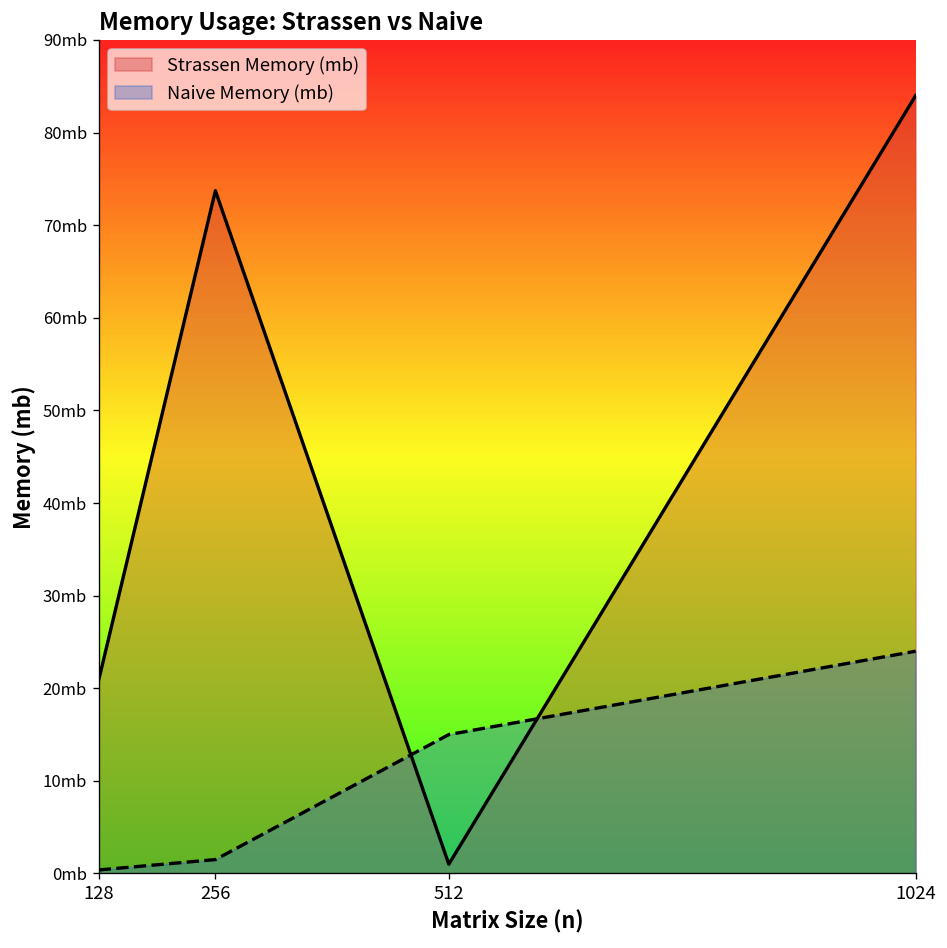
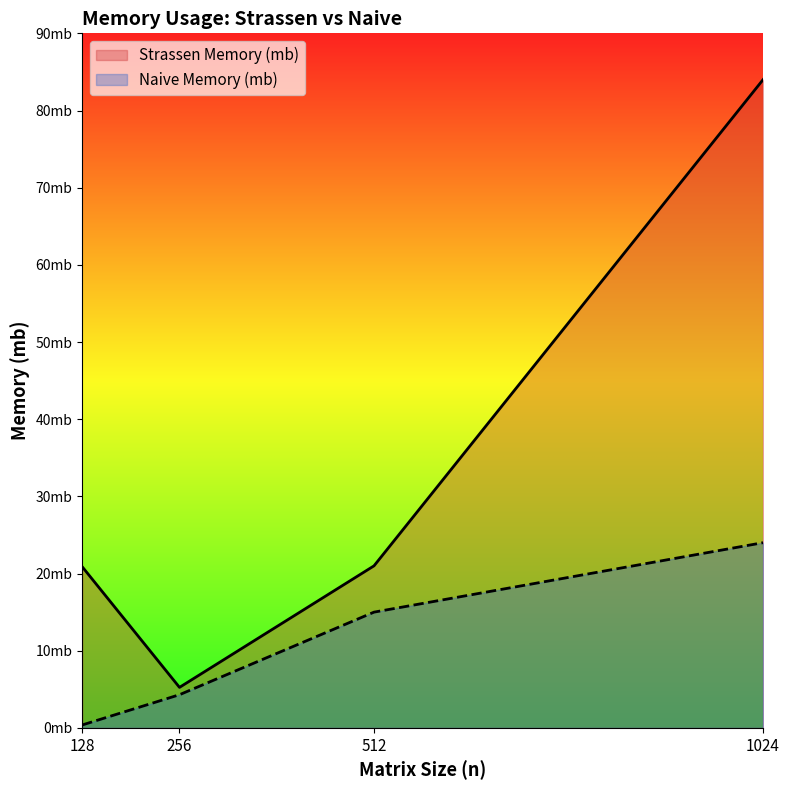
  {
    "Strassen Memory (mb)": {
      "128": "21mb",
-     "256": "74mb",
-     "512": "1mb",
+     "256": "5mb",
+     "512": "21mb",
      "1024": "84mb"
    },
    "Naive Memory (mb)": {
      "128": "0mb",
-     "256": "2mb",
+     "256": "4mb",
      "512": "15mb",
      "1024": "24mb"
    }
  }
